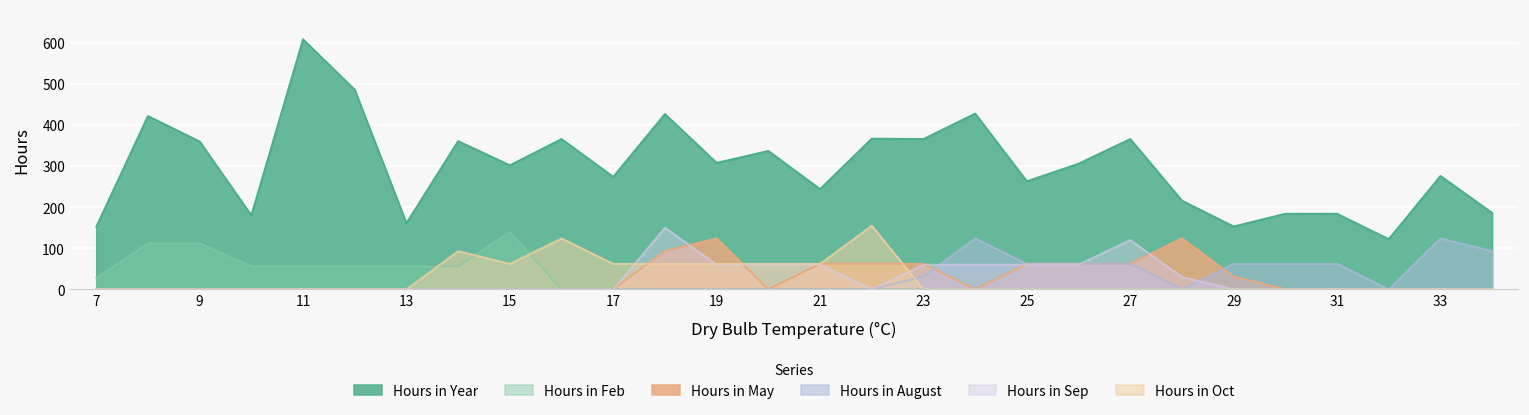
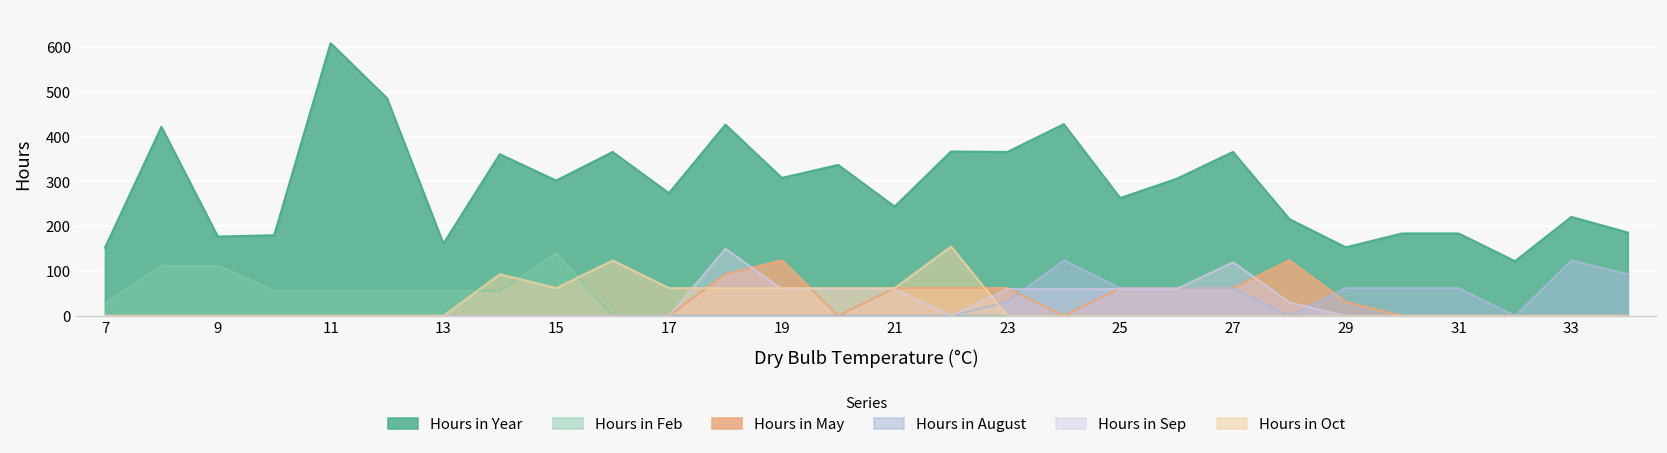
  {
    "Hours in Year": {
      "7": 150,
-     "9": 360,
+     "9": 180,
      "11": 610,
      "13": 160,
      "15": 300,
      "17": 270,
      "19": 310,
      "21": 240,
      "23": 370,
      "25": 260,
      "27": 370,
      "29": 150,
      "31": 180,
-     "33": 280
+     "33": 220
    }
  }
